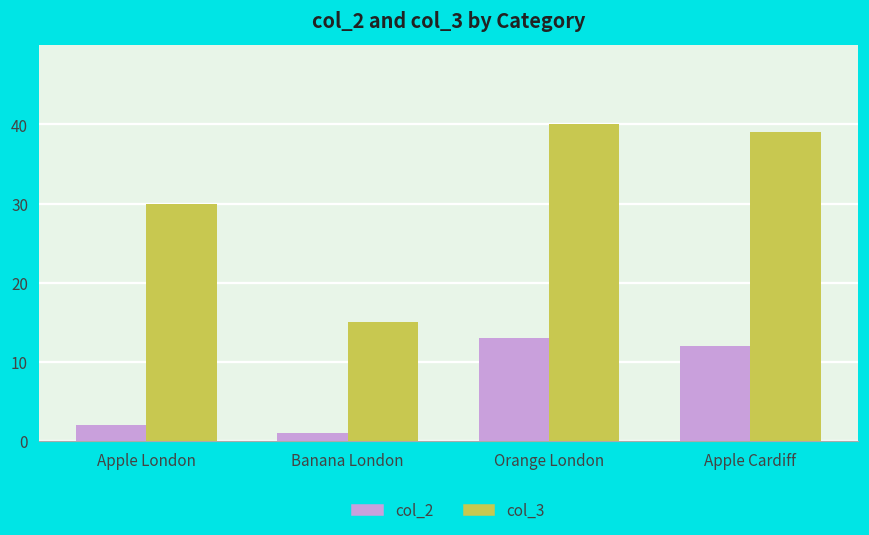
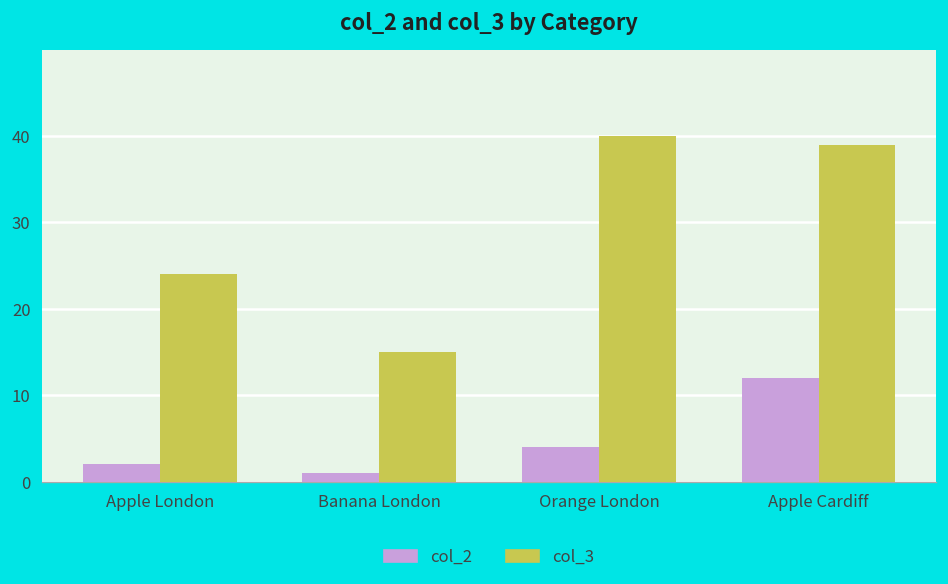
  {
    "col_2": {
      "Apple London": 2,
      "Banana London": 1,
-     "Orange London": 13,
+     "Orange London": 4,
      "Apple Cardiff": 12
    },
    "col_3": {
-     "Apple London": 30,
+     "Apple London": 24,
      "Banana London": 15,
      "Orange London": 40,
      "Apple Cardiff": 39
    }
  }
